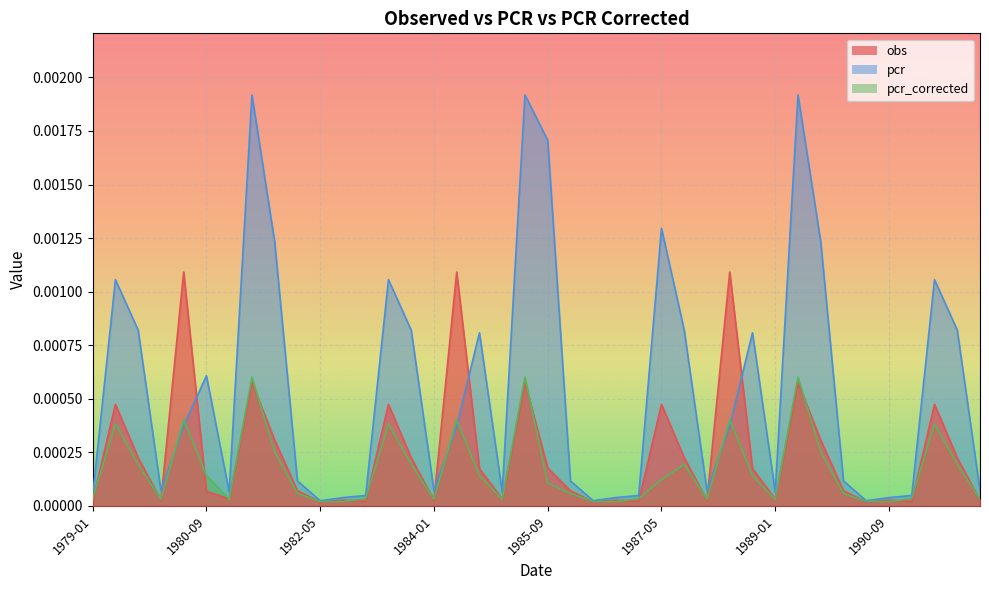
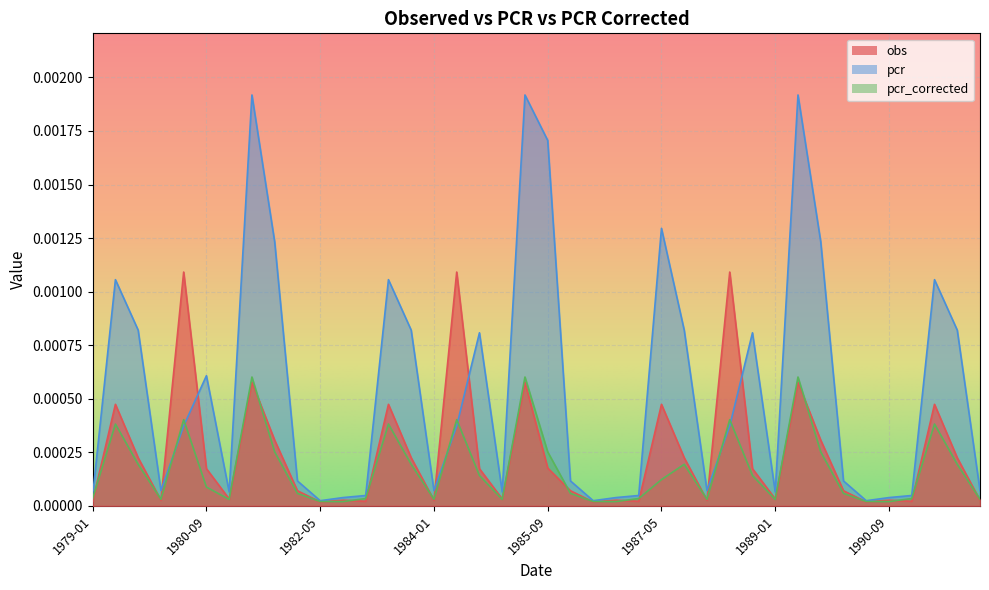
  {
    "obs": {
      "1979-01": 0.00002,
-     "1980-09": 0.00007,
+     "1980-09": 0.00017,
      "1985-09": 0.00018,
      "1987-05": 0.00047
    },
    "pcr": {
      "1979-01": 0.00005,
      "1980-09": 0.00061,
      "1984-01": 0.00007,
      "1985-09": 0.00171,
      "1987-05": 0.00130,
      "1989-01": 0.00006,
      "1990-09": 0.00004
    },
    "pcr_corrected": {
      "1979-01": 0.00003,
-     "1980-09": 0.00014,
-     "1985-09": 0.00011,
+     "1980-09": 0.00009,
+     "1985-09": 0.00025,
      "1987-05": 0.00012
    }
  }
